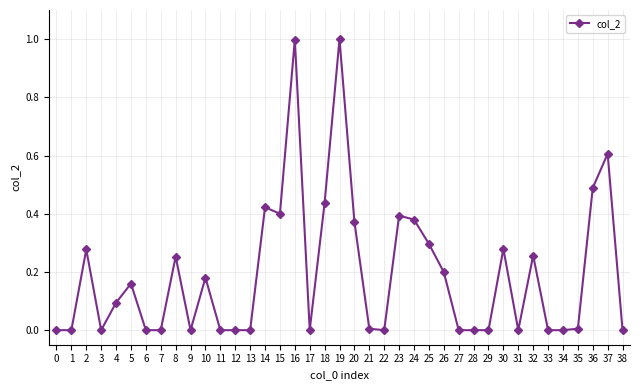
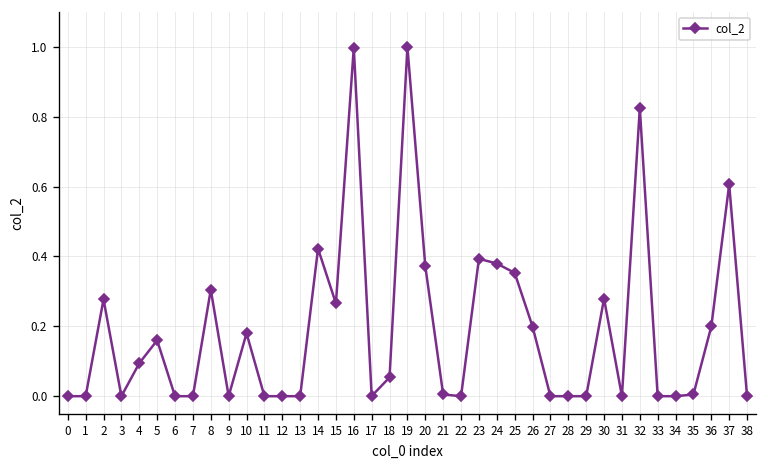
  {
    "0": 0.00,
    "1": 0.00,
    "2": 0.28,
    "3": 0.00,
    "4": 0.09,
    "5": 0.16,
    "6": 0.00,
    "7": 0.00,
-   "8": 0.25,
+   "8": 0.31,
    "9": 0.00,
    "10": 0.18,
    "11": 0.00,
    "12": 0.00,
    "13": 0.00,
    "14": 0.42,
-   "15": 0.40,
+   "15": 0.27,
    "16": 1.00,
    "17": 0.00,
-   "18": 0.44,
+   "18": 0.05,
    "19": 1.00,
    "20": 0.37,
    "21": 0.01,
    "22": 0.00,
    "23": 0.39,
    "24": 0.38,
-   "25": 0.30,
+   "25": 0.35,
    "26": 0.20,
    "27": 0.00,
    "28": 0.00,
    "29": 0.00,
    "30": 0.28,
    "31": 0.00,
-   "32": 0.26,
+   "32": 0.82,
    "33": 0.00,
    "34": 0.00,
    "35": 0.01,
-   "36": 0.49,
+   "36": 0.20,
    "37": 0.61,
    "38": 0.00
  }
